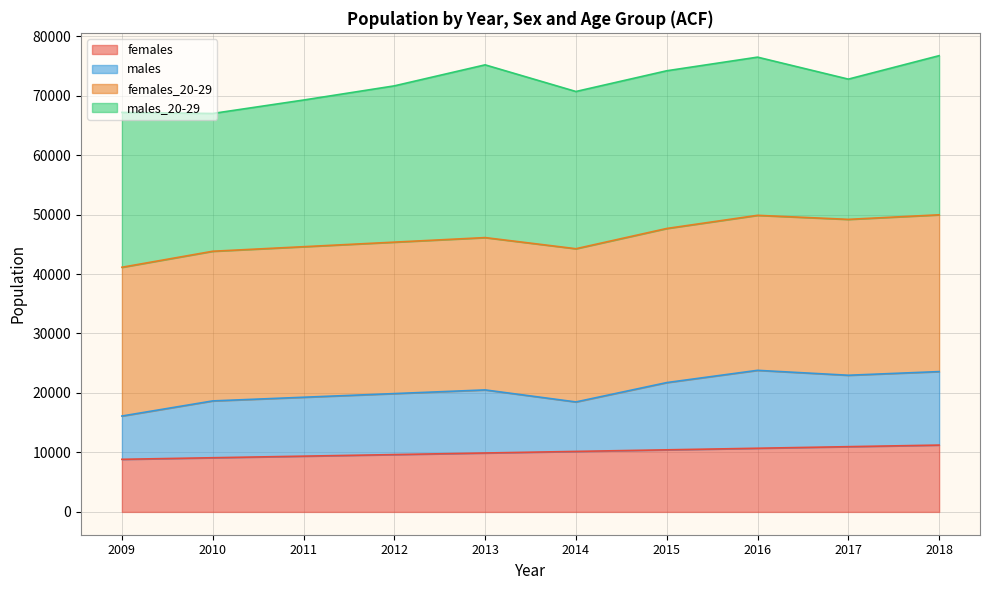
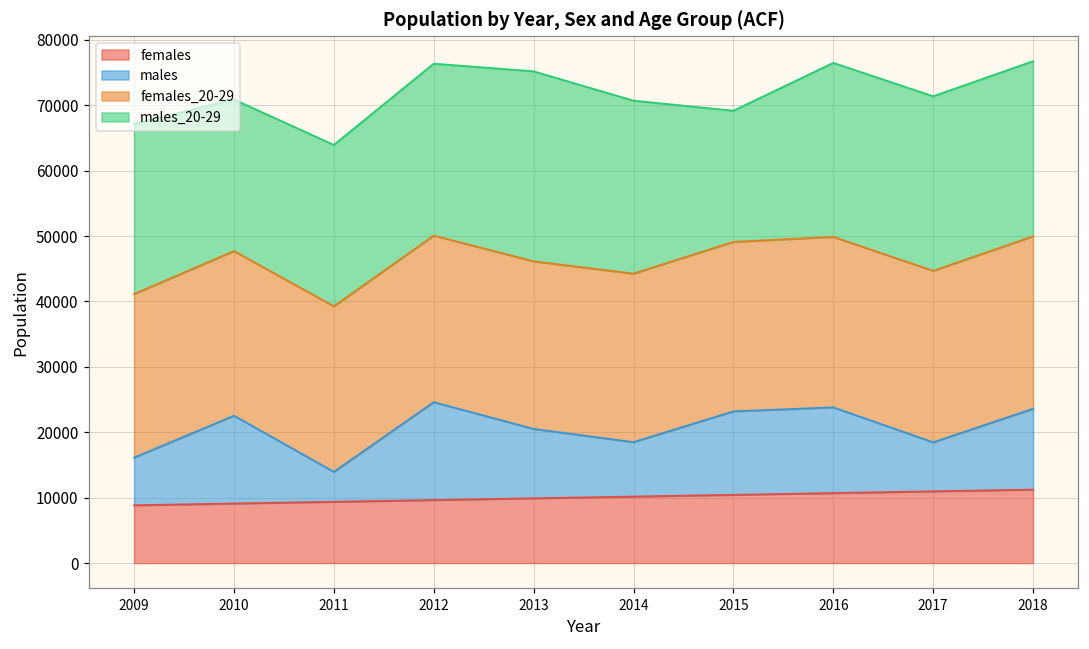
  {
    "males": {
      "2009": 7000,
-     "2010": 10000,
-     "2011": 10000,
-     "2012": 10000,
+     "2010": 13000,
+     "2011": 5000,
+     "2012": 15000,
      "2013": 11000,
      "2014": 8000,
-     "2015": 11000,
+     "2015": 13000,
      "2016": 13000,
-     "2017": 12000,
+     "2017": 7000,
      "2018": 12000
    },
    "males_20-29": {
      "2011": 25000,
      "2012": 26000,
      "2013": 29000,
      "2014": 26000,
-     "2015": 27000,
+     "2015": 20000,
      "2016": 27000,
-     "2017": 24000,
+     "2017": 27000,
      "2018": 27000
    }
  }
